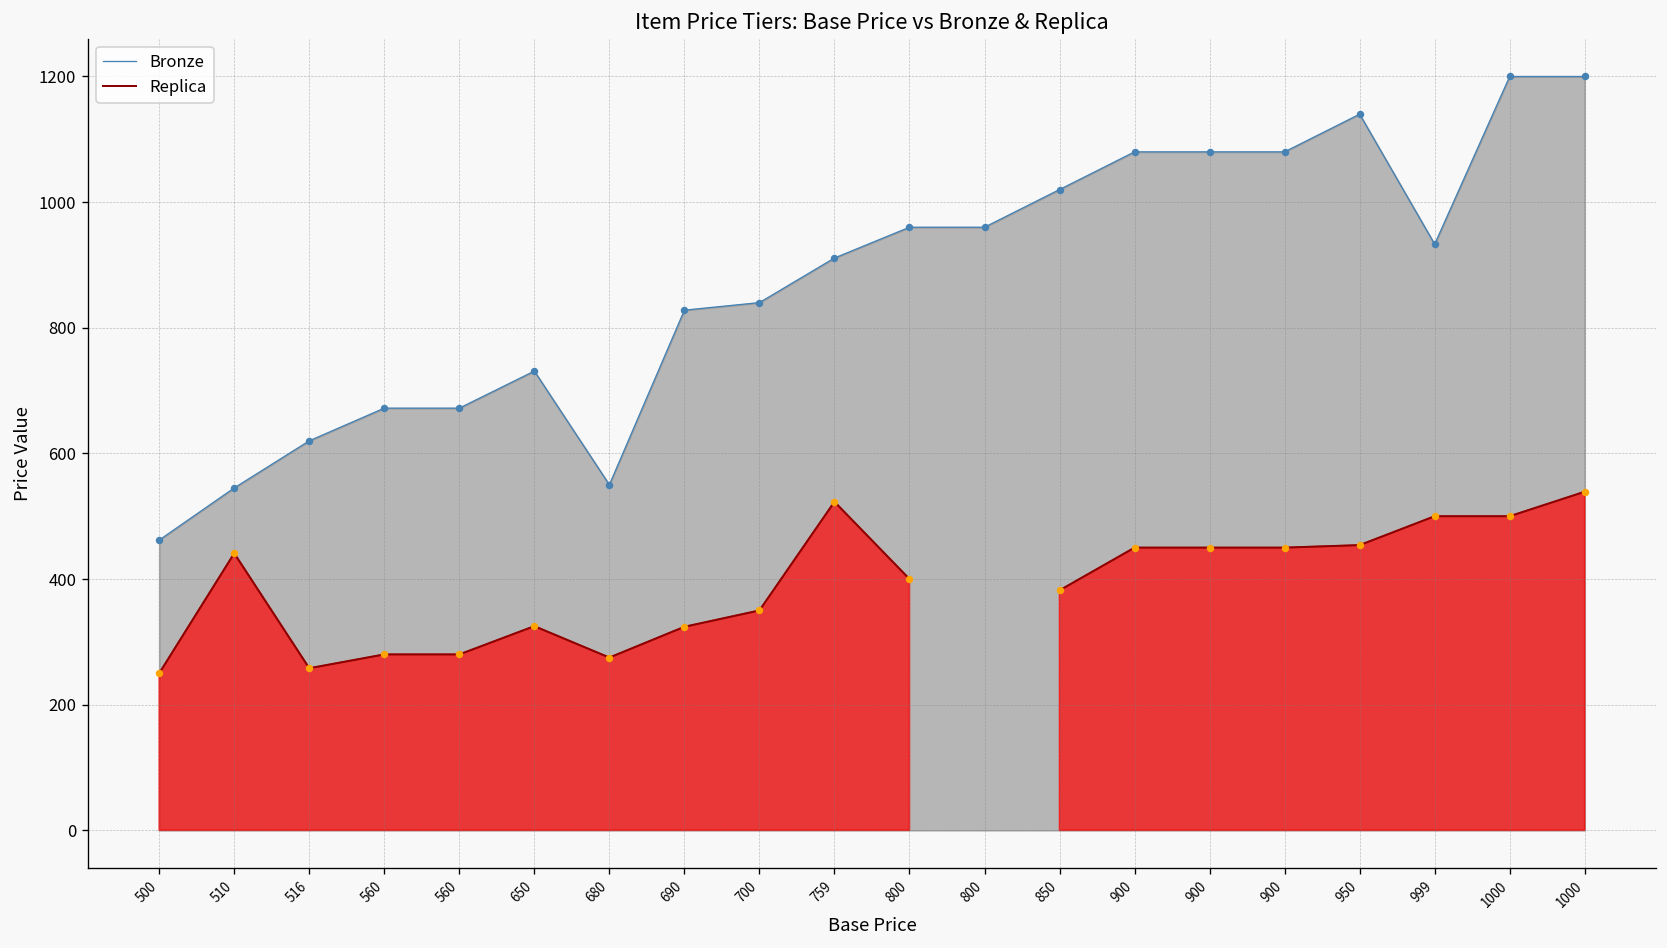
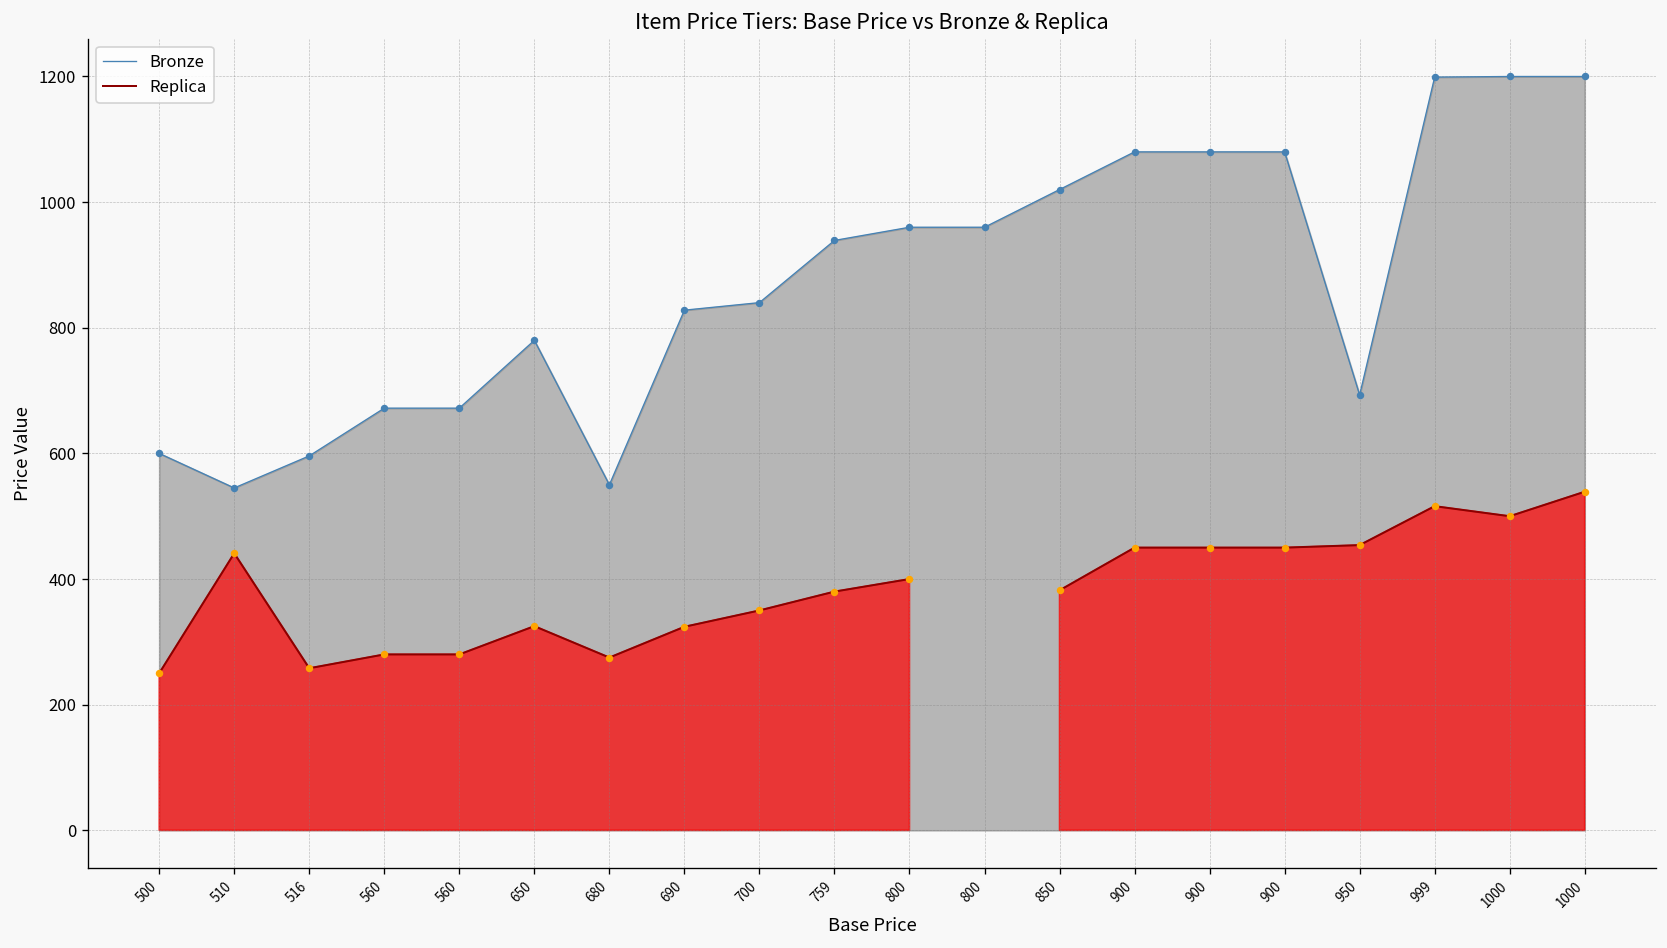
  {
    "Bronze": {
-     "500": 460,
+     "500": 600,
      "510": 550,
-     "516": 620,
-     "650": 730,
+     "516": 600,
+     "650": 780,
      "680": 550,
      "690": 830,
      "700": 840,
-     "759": 910,
+     "759": 940,
      "850": 1020,
-     "950": 1140,
-     "999": 930
+     "950": 690,
+     "999": 1200
    },
    "Replica": {
      "500": 250,
      "510": 440,
      "516": 260,
      "650": 330,
      "680": 280,
      "690": 320,
      "700": 350,
-     "759": 520,
+     "759": 380,
      "800": 400,
      "850": 380,
      "950": 450,
-     "999": 500
+     "999": 520
    }
  }
